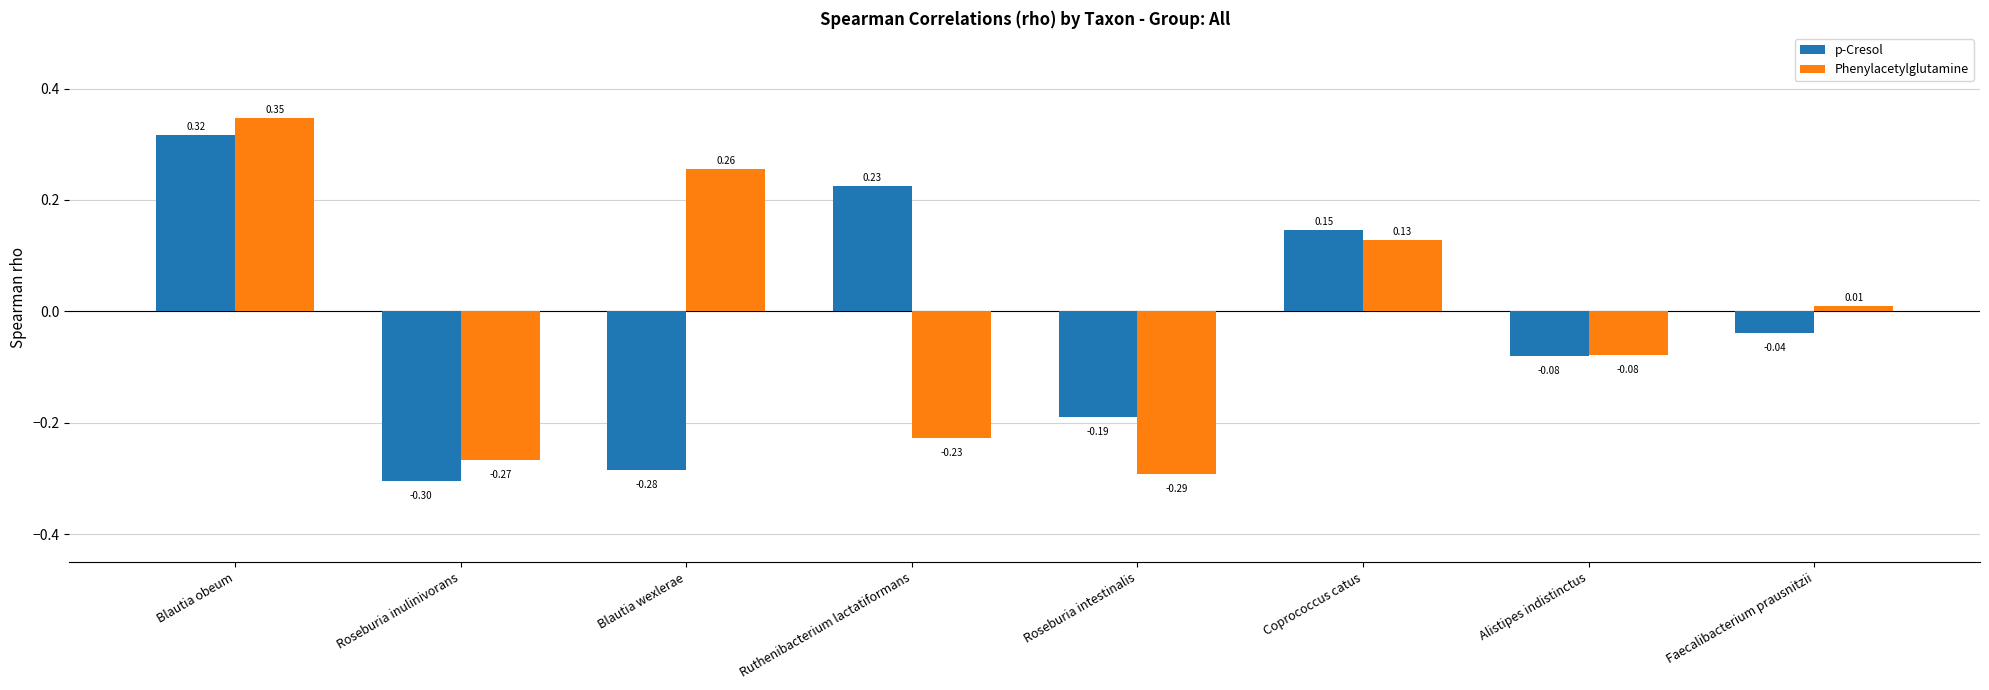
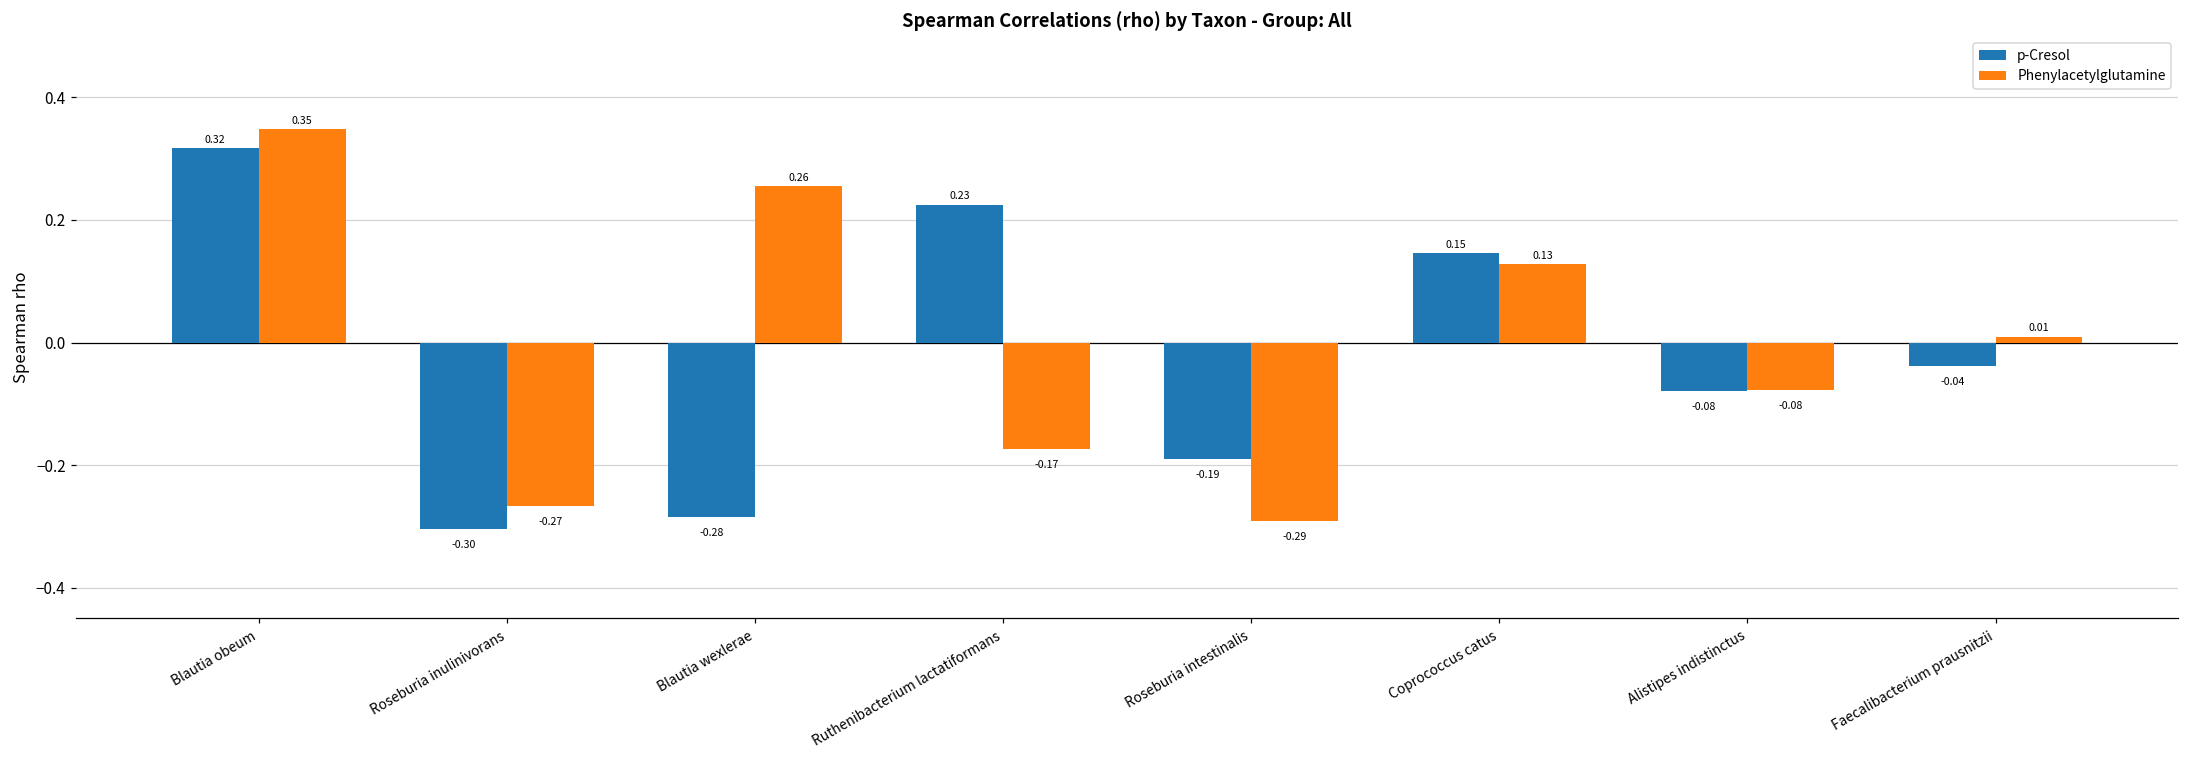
  {
    "p-Cresol": {
      "Blautia obeum": 0.32,
      "Roseburia inulinivorans": -0.30,
      "Blautia wexlerae": -0.28,
      "Ruthenibacterium lactatiformans": 0.23,
      "Roseburia intestinalis": -0.19,
      "Coprococcus catus": 0.15,
      "Alistipes indistinctus": -0.08,
      "Faecalibacterium prausnitzii": -0.04
    },
    "Phenylacetylglutamine": {
      "Blautia obeum": 0.35,
      "Roseburia inulinivorans": -0.27,
      "Blautia wexlerae": 0.26,
-     "Ruthenibacterium lactatiformans": -0.23,
+     "Ruthenibacterium lactatiformans": -0.17,
      "Roseburia intestinalis": -0.29,
      "Coprococcus catus": 0.13,
      "Alistipes indistinctus": -0.08,
      "Faecalibacterium prausnitzii": 0.01
    }
  }
